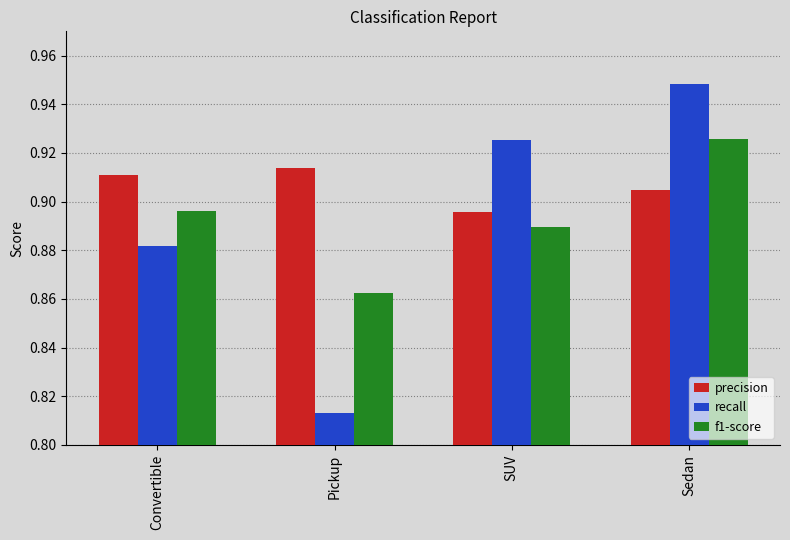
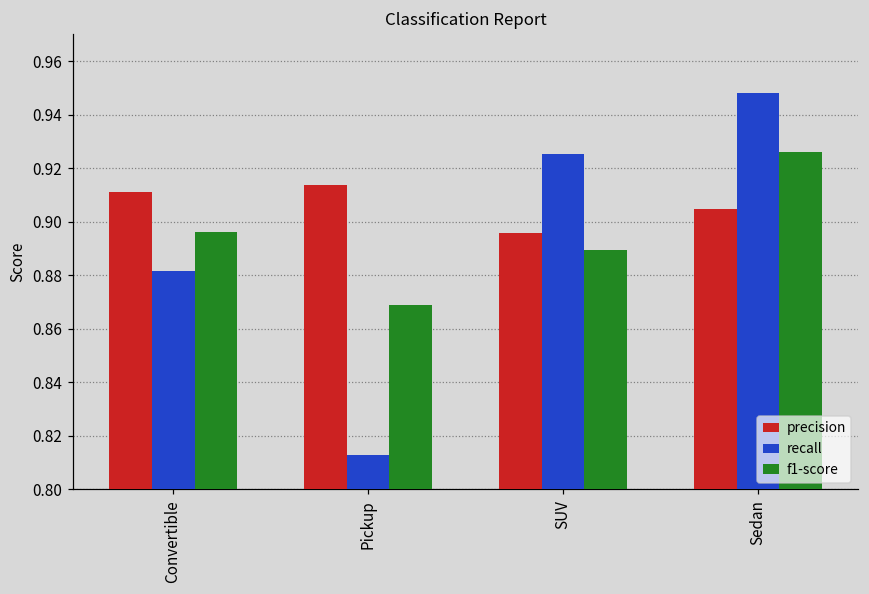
  {
    "precision": {
      "Convertible": 0.911,
      "Pickup": 0.914,
      "SUV": 0.896,
      "Sedan": 0.905
    },
    "recall": {
      "Convertible": 0.882,
      "Pickup": 0.813,
      "SUV": 0.925,
      "Sedan": 0.948
    },
    "f1-score": {
      "Convertible": 0.896,
-     "Pickup": 0.862,
+     "Pickup": 0.869,
      "SUV": 0.890,
      "Sedan": 0.926
    }
  }
